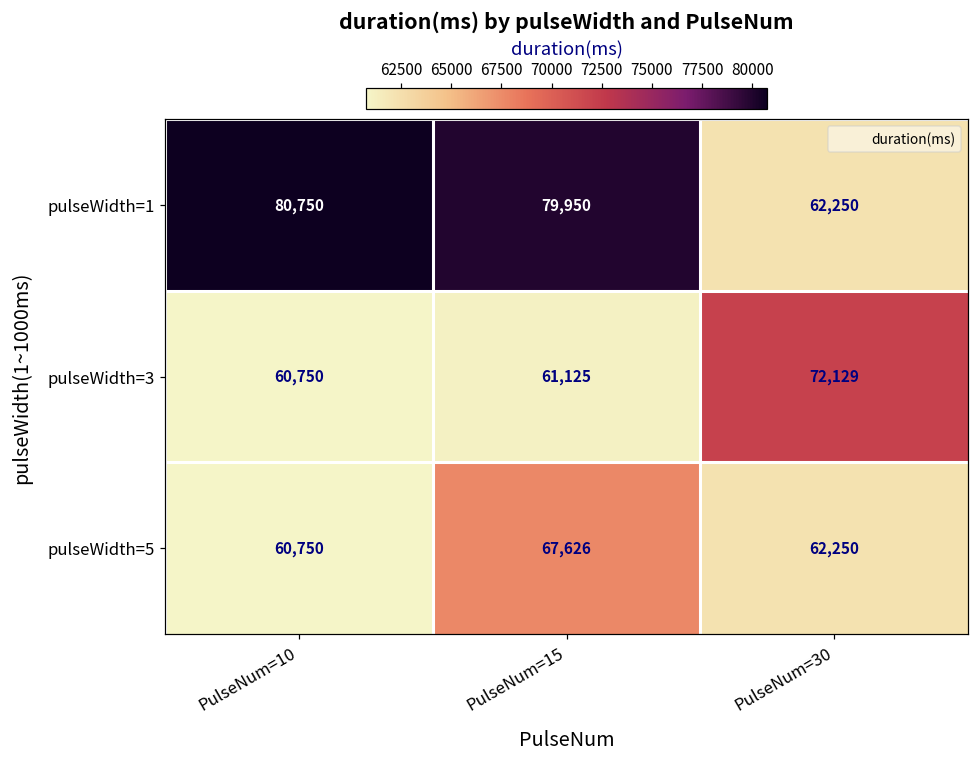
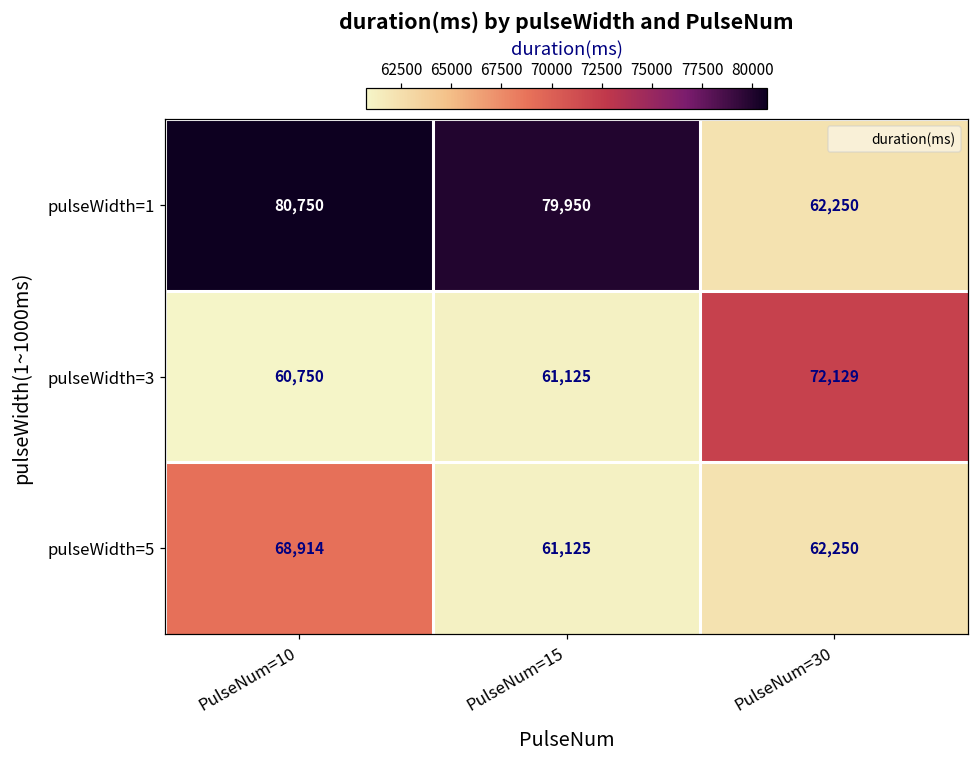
  {
    "pulseWidth=1": {
      "PulseNum=10": "80,750",
      "PulseNum=15": "79,950",
      "PulseNum=30": "62,250"
    },
    "pulseWidth=3": {
      "PulseNum=10": "60,750",
      "PulseNum=15": "61,125",
      "PulseNum=30": "72,129"
    },
    "pulseWidth=5": {
-     "PulseNum=10": "60,750",
-     "PulseNum=15": "67,626",
+     "PulseNum=10": "68,914",
+     "PulseNum=15": "61,125",
      "PulseNum=30": "62,250"
    }
  }
